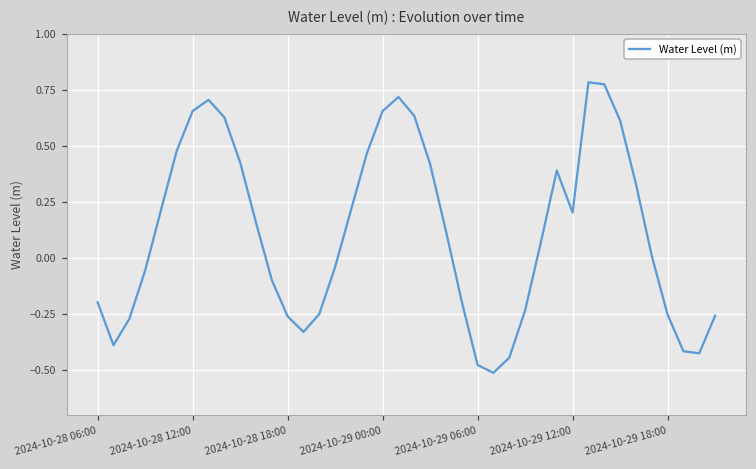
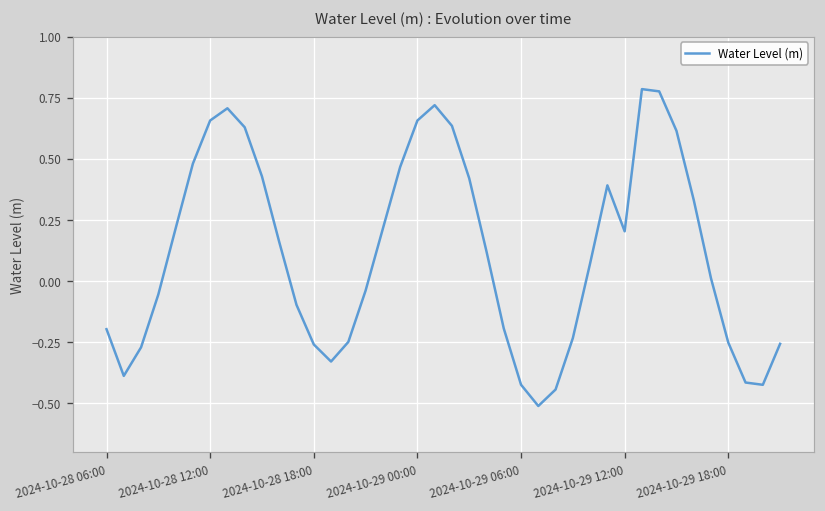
  {
    "2024-10-28 06:00": -0.20,
    "2024-10-28 12:00": 0.66,
    "2024-10-28 18:00": -0.26,
    "2024-10-29 00:00": 0.66,
-   "2024-10-29 06:00": -0.48,
+   "2024-10-29 06:00": -0.43,
    "2024-10-29 12:00": 0.20,
    "2024-10-29 18:00": -0.25
  }
